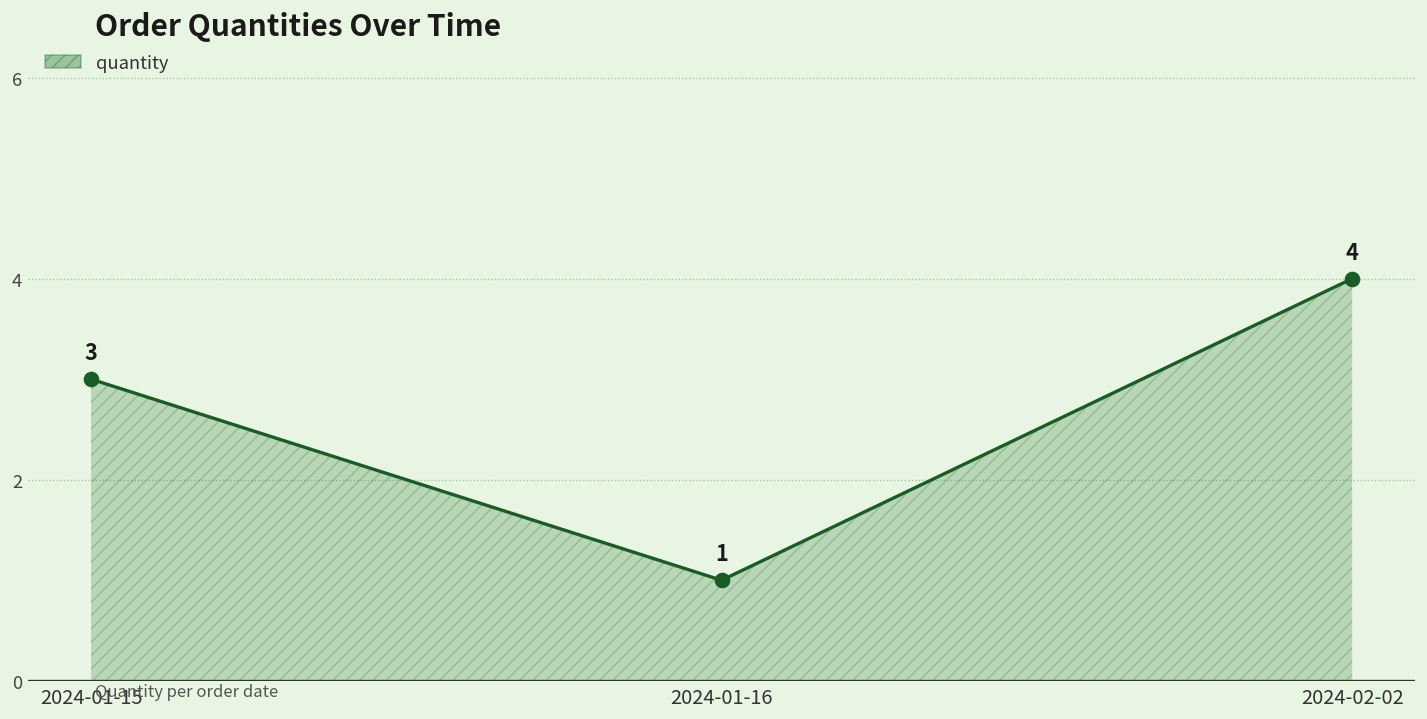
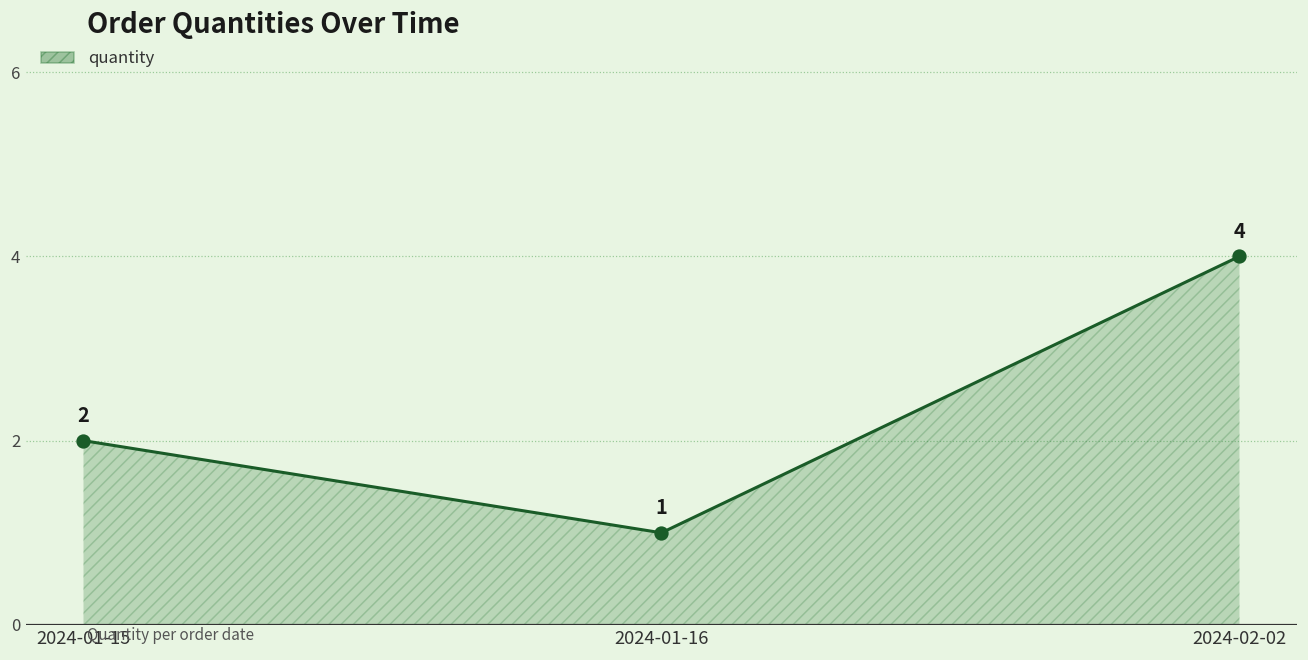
  {
-   "2024-01-15": 3,
+   "2024-01-15": 2,
    "2024-01-16": 1,
    "2024-02-02": 4
  }
